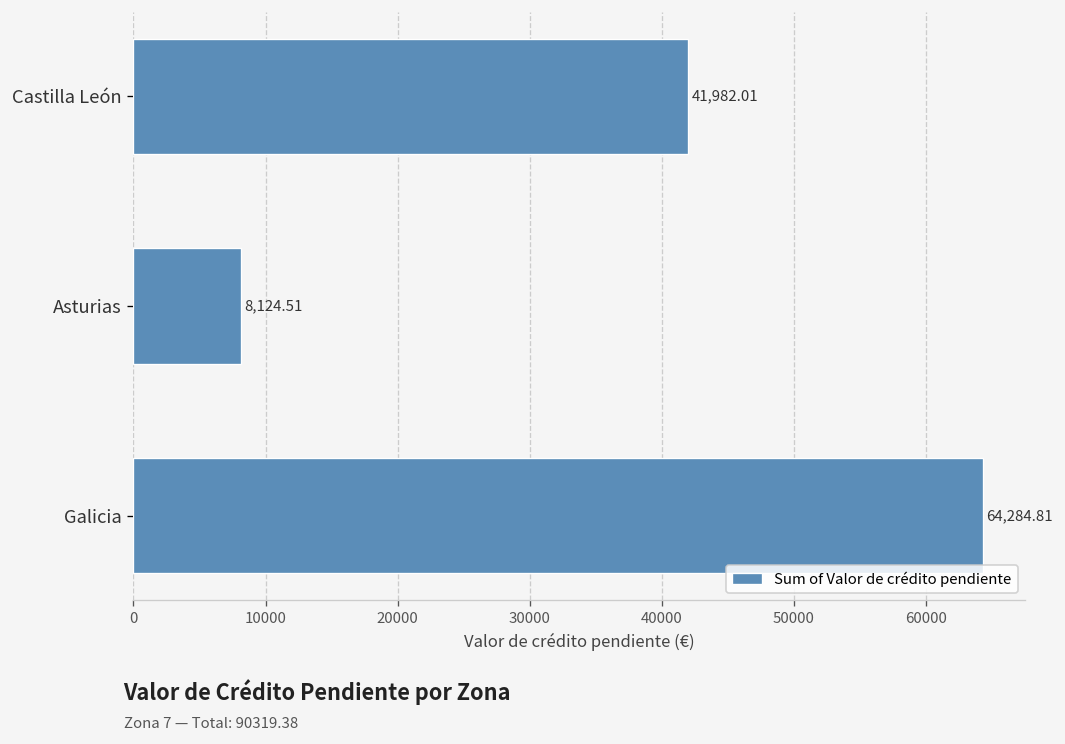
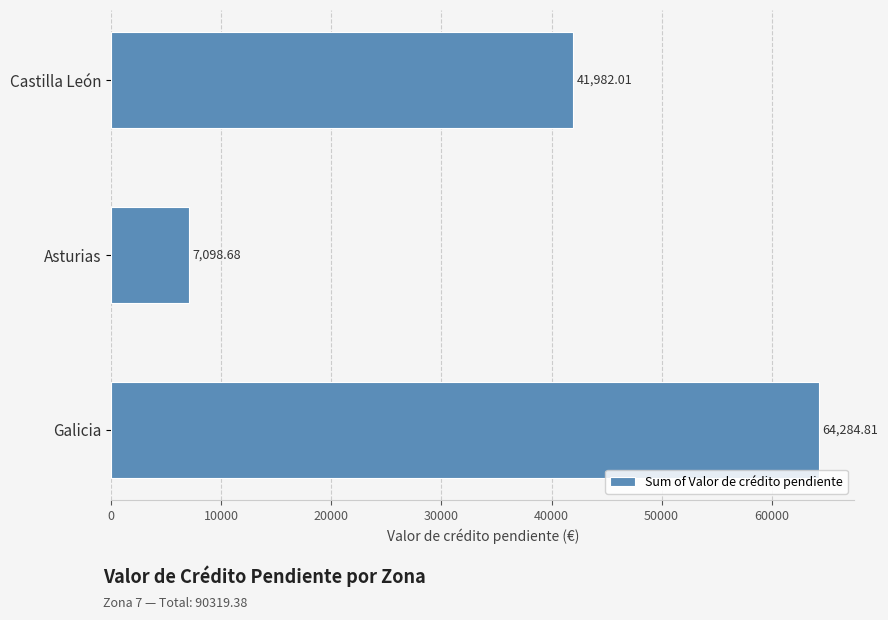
  {
    "Castilla León": "41,982.01",
-   "Asturias": "8,124.51",
+   "Asturias": "7,098.68",
    "Galicia": "64,284.81"
  }
